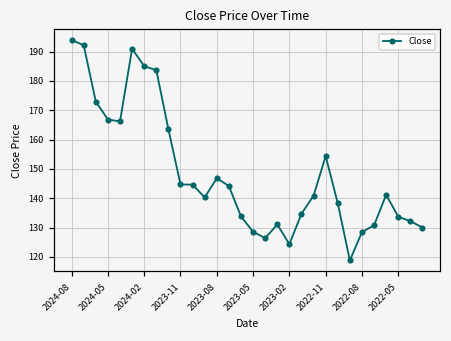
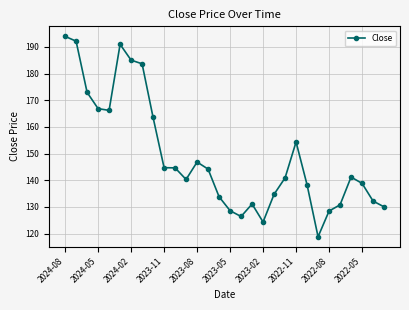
  {
    "2024-08": 194,
    "2024-05": 167,
    "2024-02": 185,
    "2023-11": 145,
    "2023-08": 147,
    "2023-05": 129,
    "2023-02": 124,
    "2022-11": 154,
    "2022-08": 128,
-   "2022-05": 134
+   "2022-05": 139
  }
